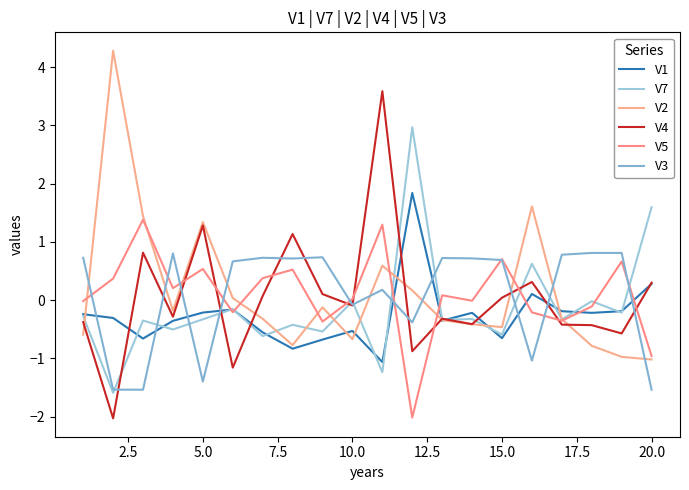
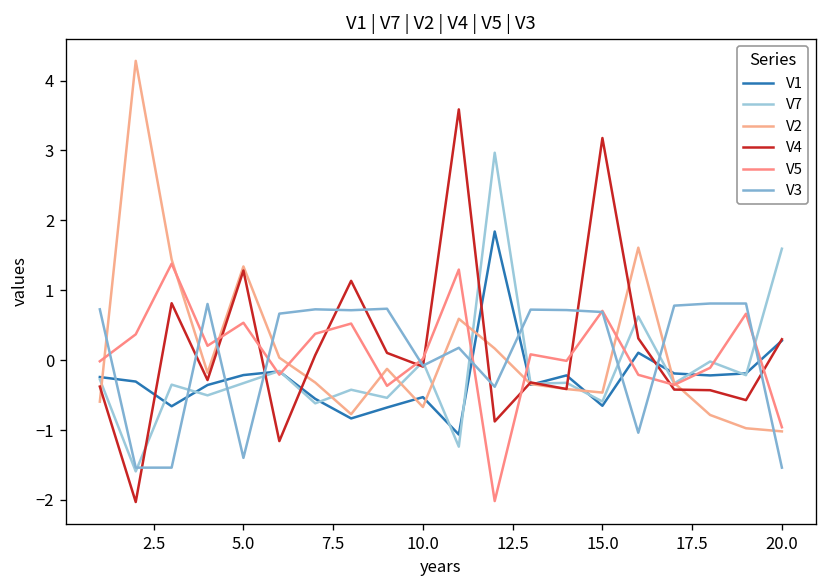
  {
    "V1": {
      "5.0": -0.2,
      "10.0": -0.5,
      "15.0": -0.7
    },
    "V4": {
      "5.0": 1.3,
-     "15.0": 0.0
+     "15.0": 3.2
    }
  }
